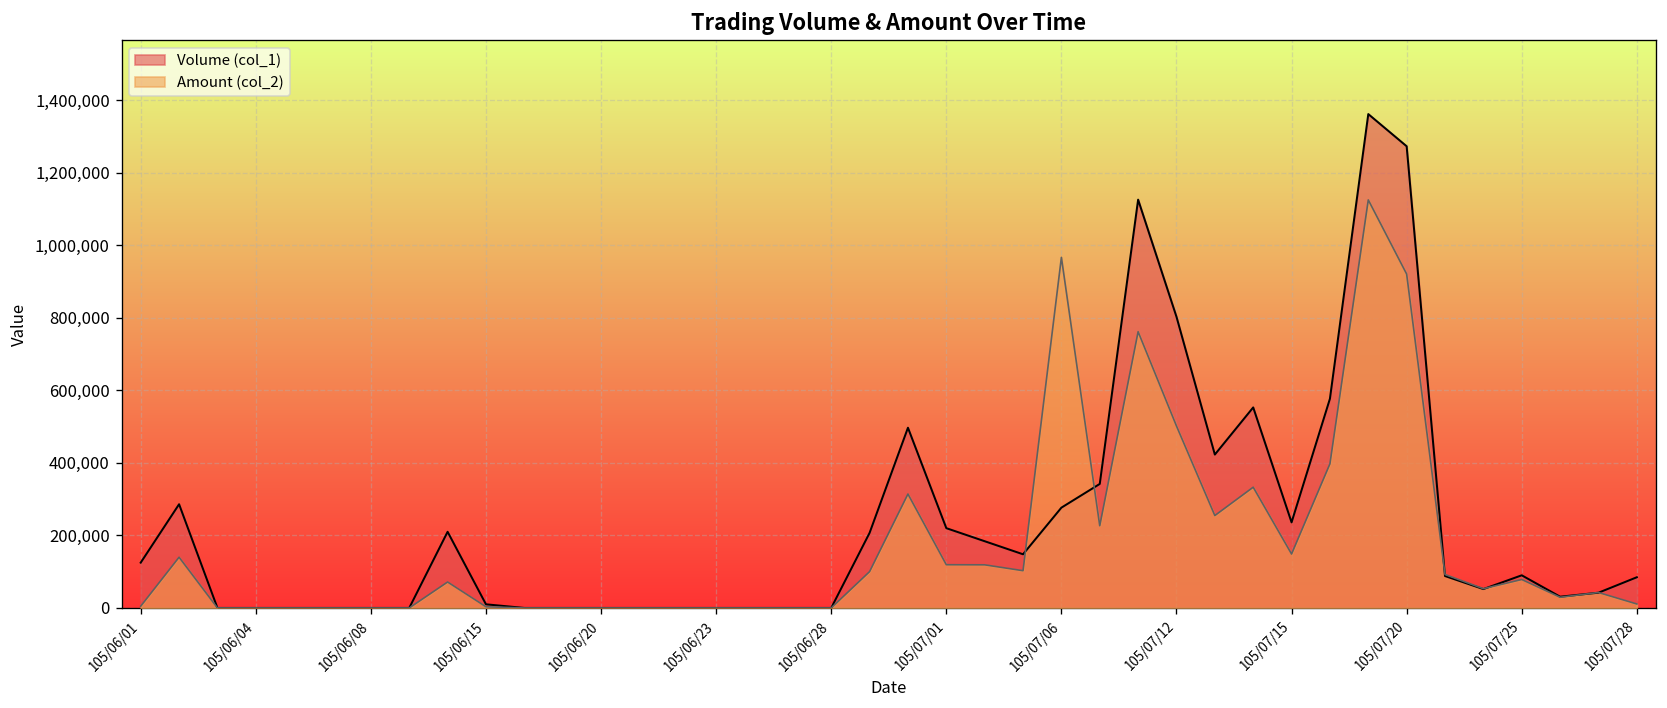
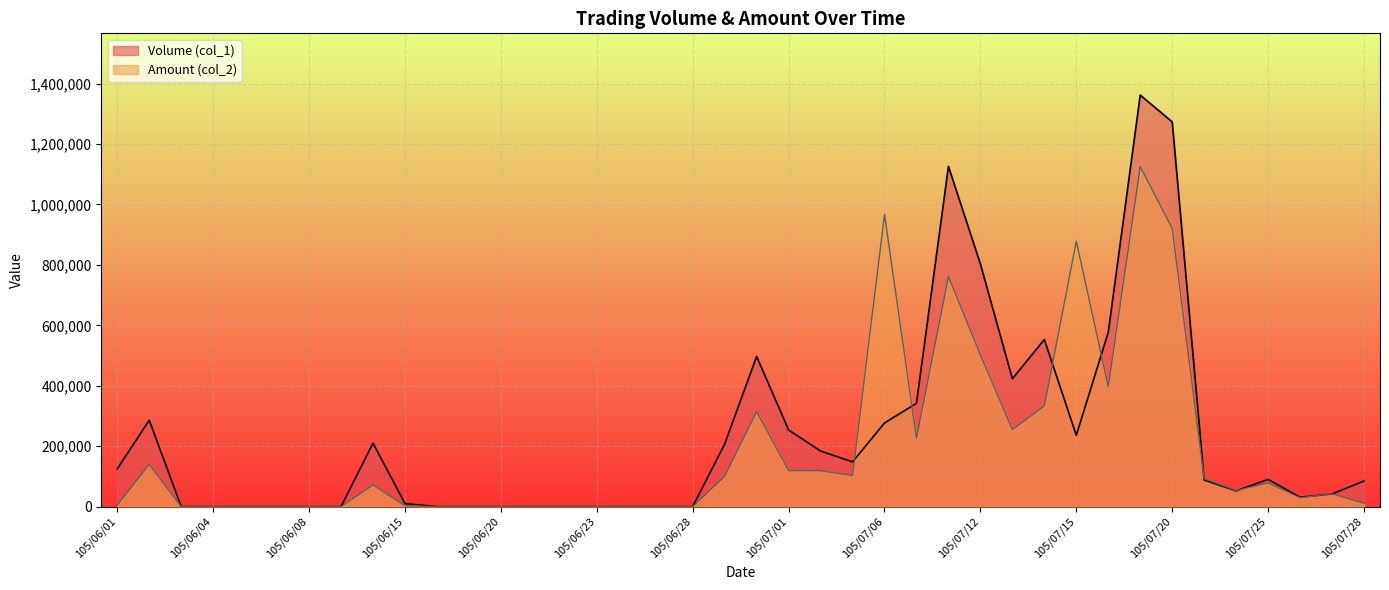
  {
    "Volume (col_1)": {
      "105/06/01": "120,000",
-     "105/07/01": "220,000",
+     "105/07/01": "250,000",
      "105/07/06": "280,000",
      "105/07/12": "800,000",
      "105/07/15": "240,000",
      "105/07/20": "1,270,000",
      "105/07/25": "90,000",
      "105/07/28": "80,000"
    },
    "Amount (col_2)": {
      "105/06/01": "0",
      "105/07/01": "120,000",
      "105/07/06": "970,000",
      "105/07/12": "500,000",
-     "105/07/15": "150,000",
+     "105/07/15": "880,000",
      "105/07/20": "920,000",
      "105/07/25": "80,000",
      "105/07/28": "10,000"
    }
  }
